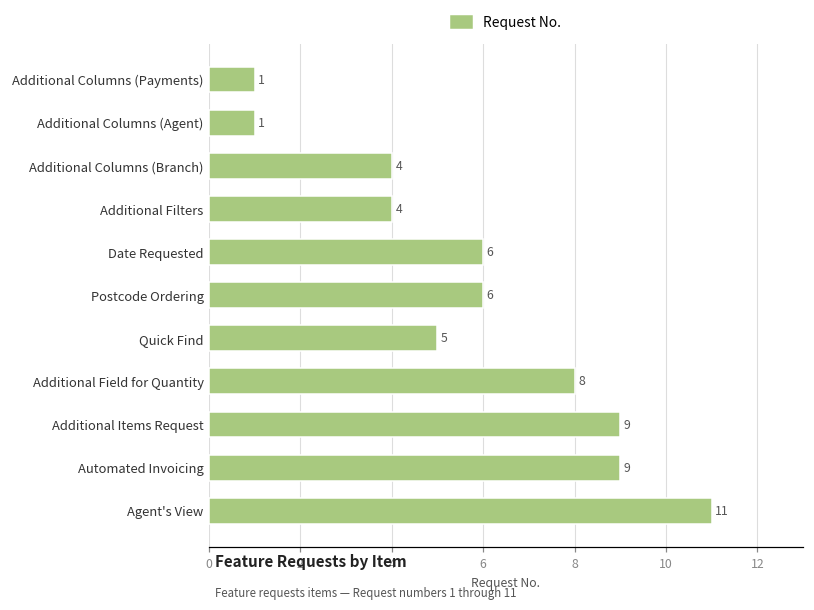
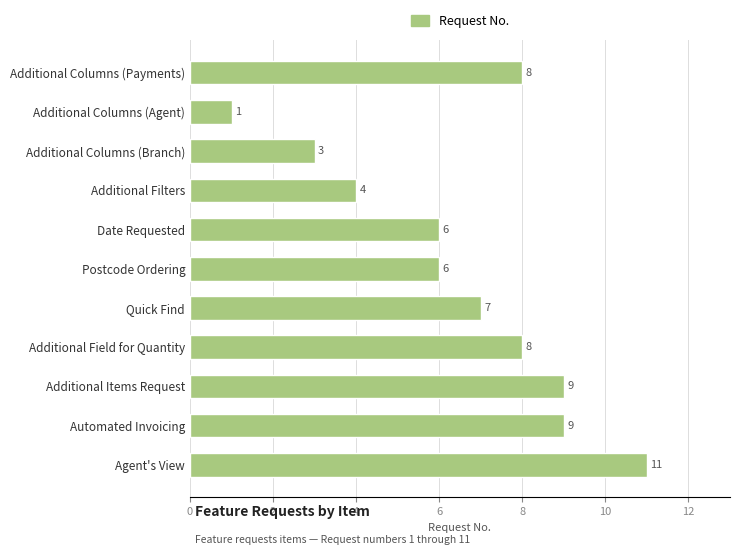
  {
-   "Additional Columns (Payments)": 1,
+   "Additional Columns (Payments)": 8,
    "Additional Columns (Agent)": 1,
-   "Additional Columns (Branch)": 4,
+   "Additional Columns (Branch)": 3,
    "Additional Filters": 4,
    "Date Requested": 6,
    "Postcode Ordering": 6,
-   "Quick Find": 5,
+   "Quick Find": 7,
    "Additional Field for Quantity": 8,
    "Additional Items Request": 9,
    "Automated Invoicing": 9,
    "Agent's View": 11
  }
